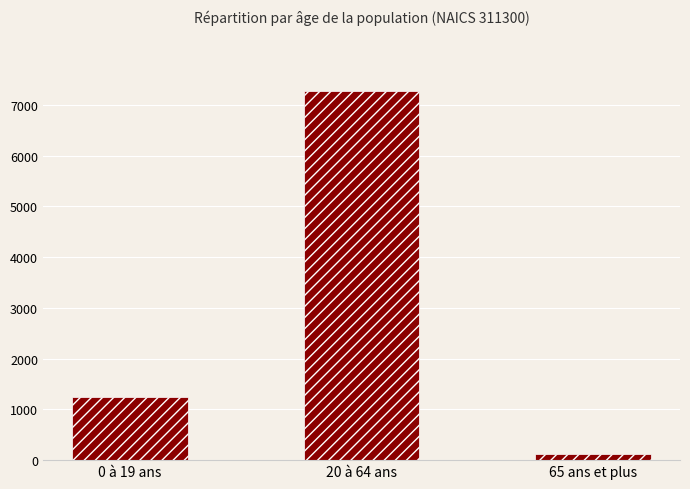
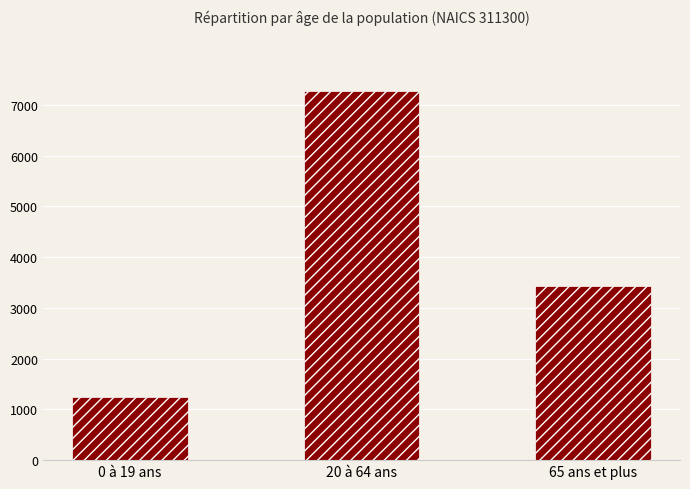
  {
    "0 à 19 ans": 1200,
    "20 à 64 ans": 7300,
-   "65 ans et plus": 100
+   "65 ans et plus": 3400
  }
